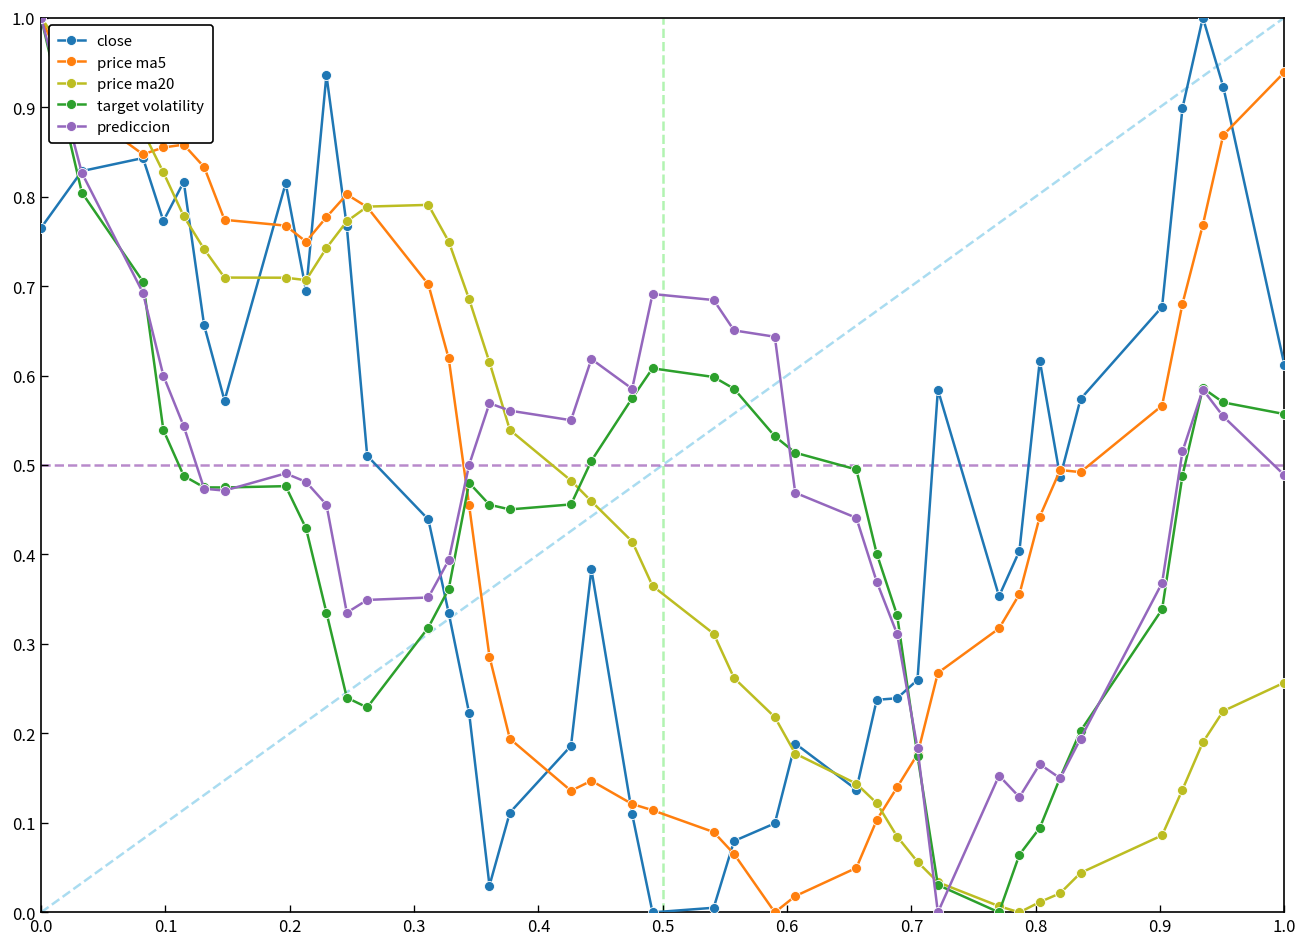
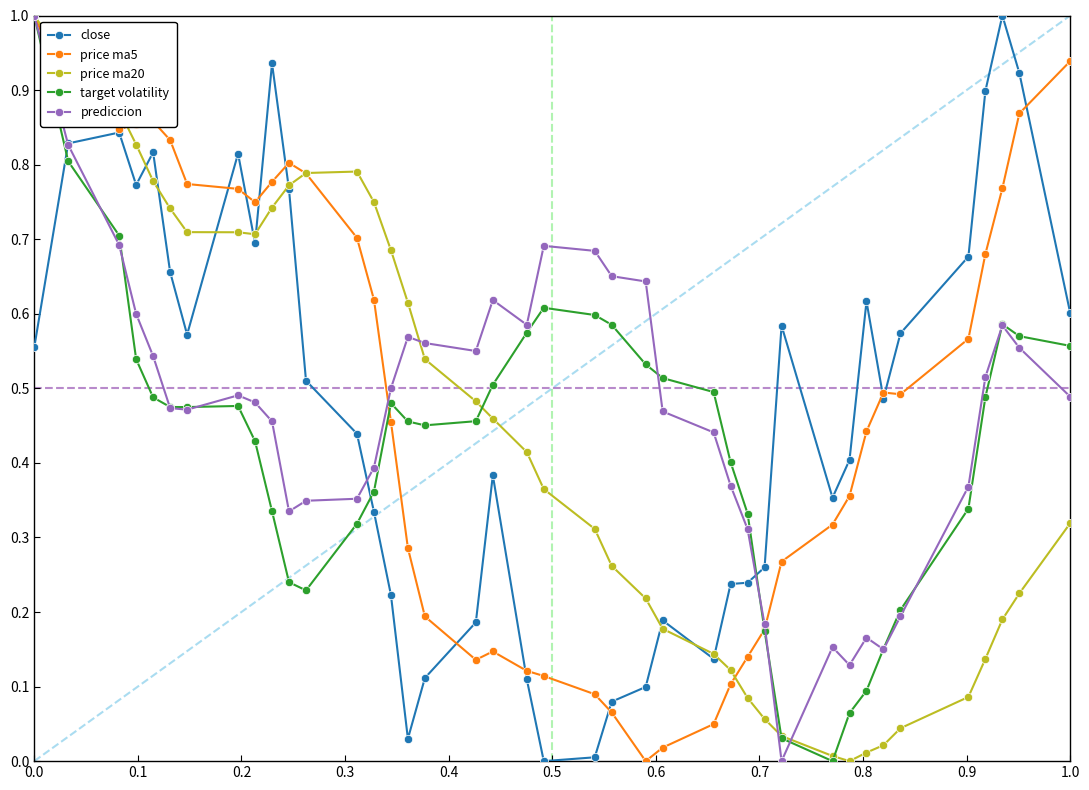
  {
    "close": {
-     "0.0": 0.77,
-     "1.0": 0.61
+     "0.0": 0.55,
+     "1.0": 0.60
    },
    "price ma5": {
      "1.0": 0.94
    },
    "price ma20": {
-     "1.0": 0.26
+     "1.0": 0.32
    },
    "target volatility": {
      "1.0": 0.56
    }
  }
